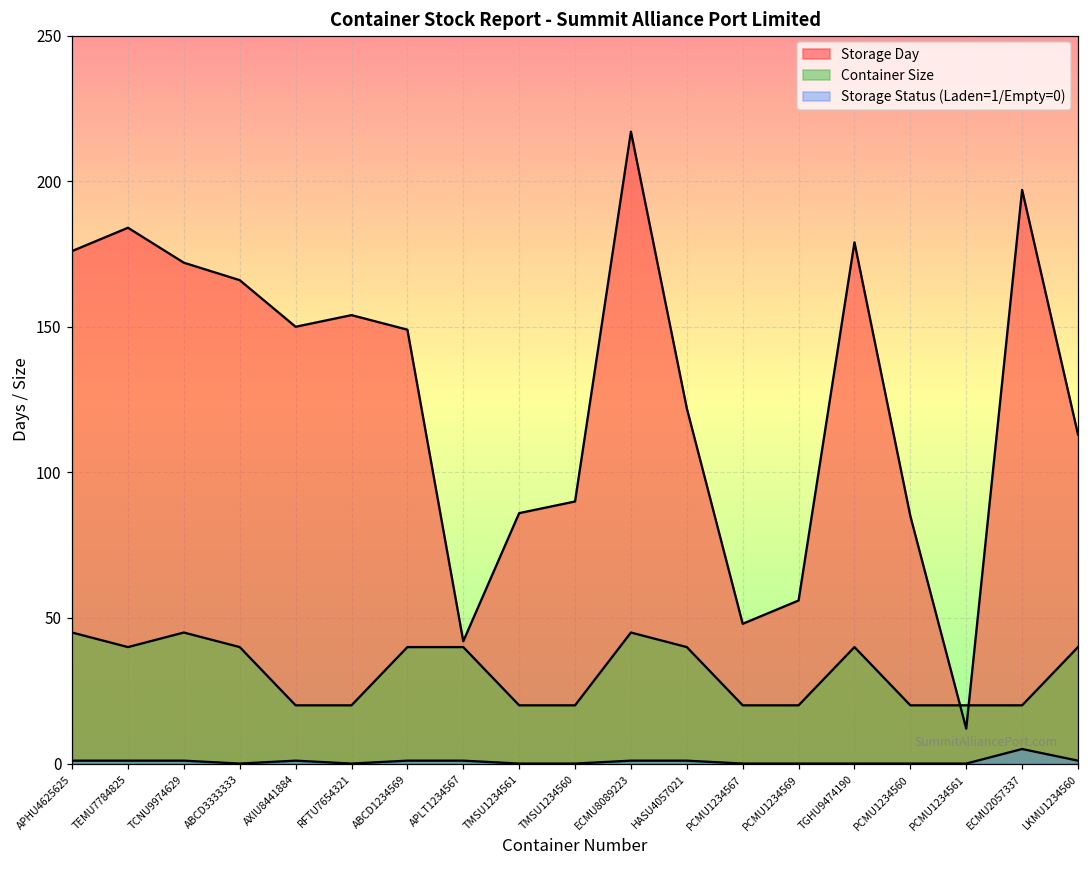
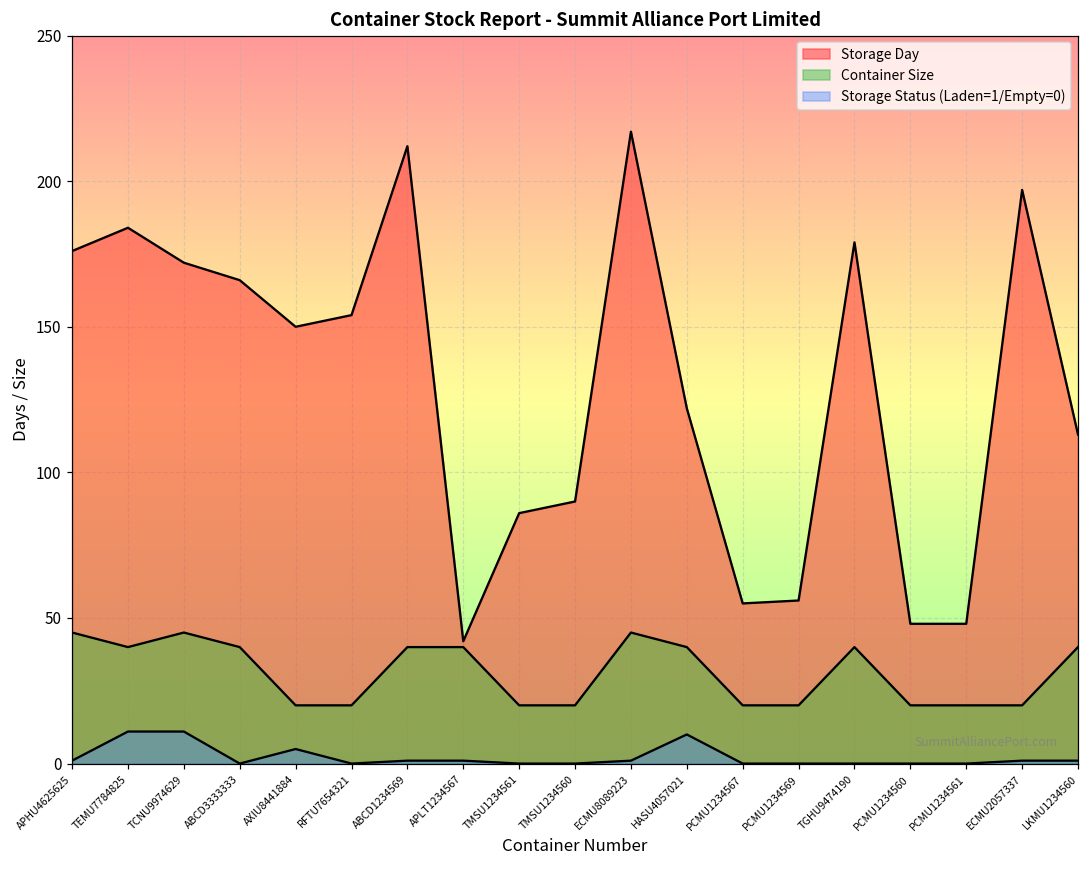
  {
    "Storage Day": {
      "APHU4625625": 176,
      "TEMU7784825": 184,
      "TCNU9974629": 172,
      "ABCD3333333": 166,
      "AXIU8441884": 150,
      "RFTU7654321": 154,
-     "ABCD1234569": 149,
+     "ABCD1234569": 212,
      "APLT1234567": 42,
      "TMSU1234561": 86,
      "TMSU1234560": 90,
      "ECMU8089223": 217,
      "HASU4057021": 122,
-     "PCMU1234567": 48,
+     "PCMU1234567": 55,
      "PCMU1234569": 56,
      "TGHU9474190": 179,
-     "PCMU1234560": 85,
-     "PCMU1234561": 12,
+     "PCMU1234560": 48,
+     "PCMU1234561": 48,
      "ECMU2057337": 197,
      "LKMU1234560": 113
    },
    "Container Size": {
      "APHU4625625": 45,
      "TEMU7784825": 40,
      "TCNU9974629": 45,
      "ABCD3333333": 40,
      "AXIU8441884": 20,
      "RFTU7654321": 20,
      "ABCD1234569": 40,
      "APLT1234567": 40,
      "TMSU1234561": 20,
      "TMSU1234560": 20,
      "ECMU8089223": 45,
      "HASU4057021": 40,
      "PCMU1234567": 20,
      "PCMU1234569": 20,
      "TGHU9474190": 40,
      "PCMU1234560": 20,
      "PCMU1234561": 20,
      "ECMU2057337": 20,
      "LKMU1234560": 40
    },
    "Storage Status (Laden=1/Empty=0)": {
      "APHU4625625": 1,
-     "TEMU7784825": 1,
-     "TCNU9974629": 1,
+     "TEMU7784825": 11,
+     "TCNU9974629": 11,
      "ABCD3333333": 0,
-     "AXIU8441884": 1,
+     "AXIU8441884": 5,
      "RFTU7654321": 0,
      "ABCD1234569": 1,
      "APLT1234567": 1,
      "TMSU1234561": 0,
      "TMSU1234560": 0,
      "ECMU8089223": 1,
-     "HASU4057021": 1,
+     "HASU4057021": 10,
      "PCMU1234567": 0,
      "PCMU1234569": 0,
      "TGHU9474190": 0,
      "PCMU1234560": 0,
      "PCMU1234561": 0,
-     "ECMU2057337": 5,
+     "ECMU2057337": 1,
      "LKMU1234560": 1
    }
  }
